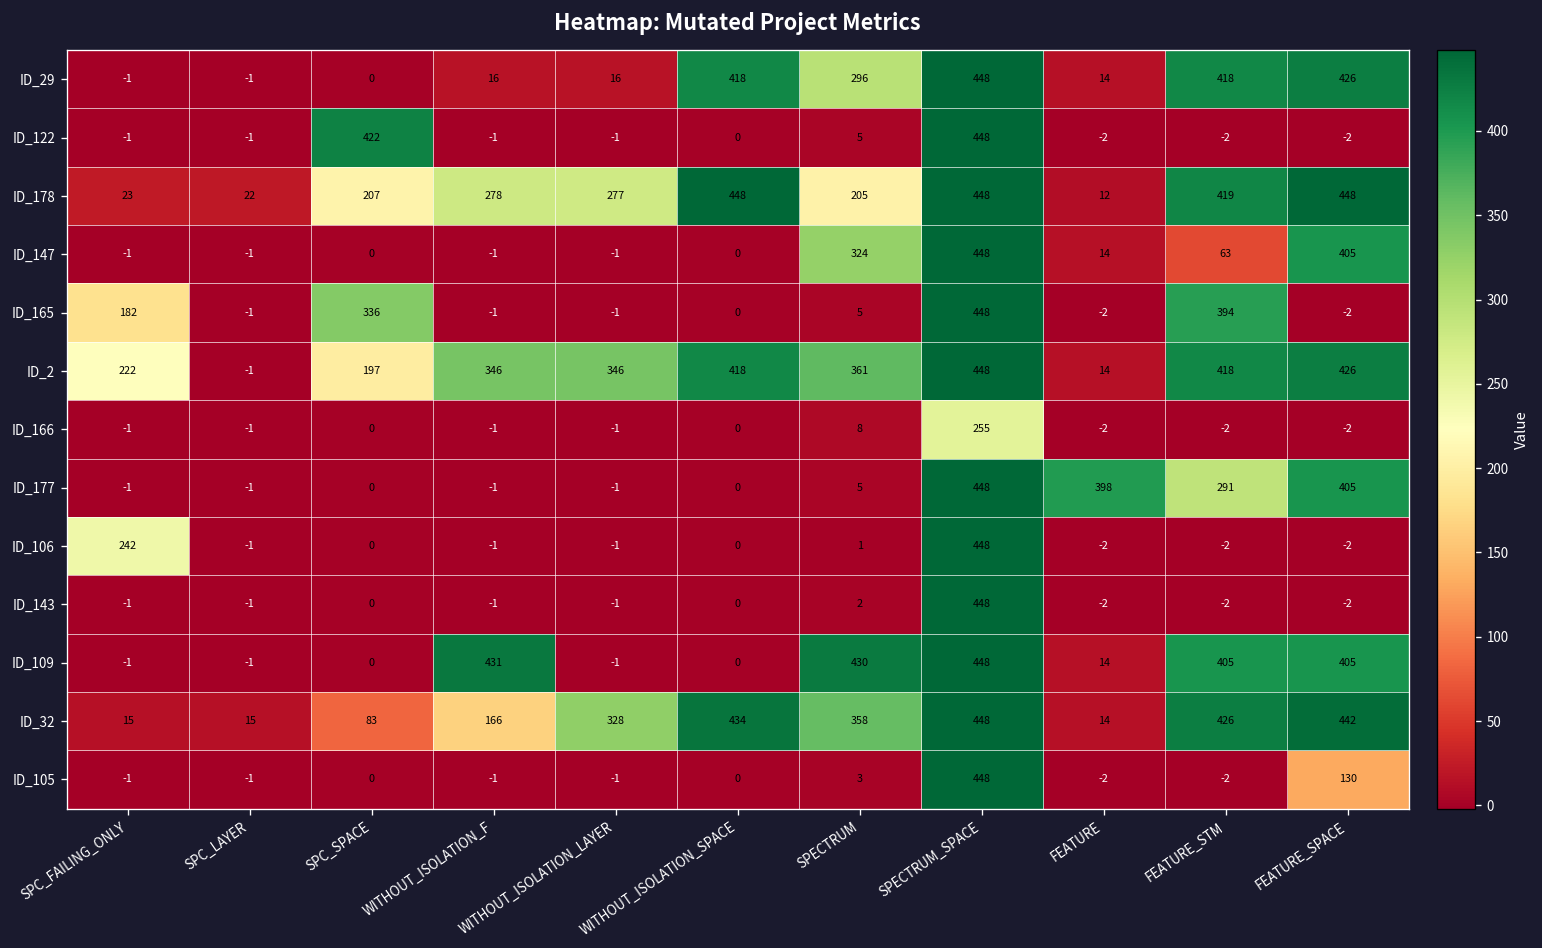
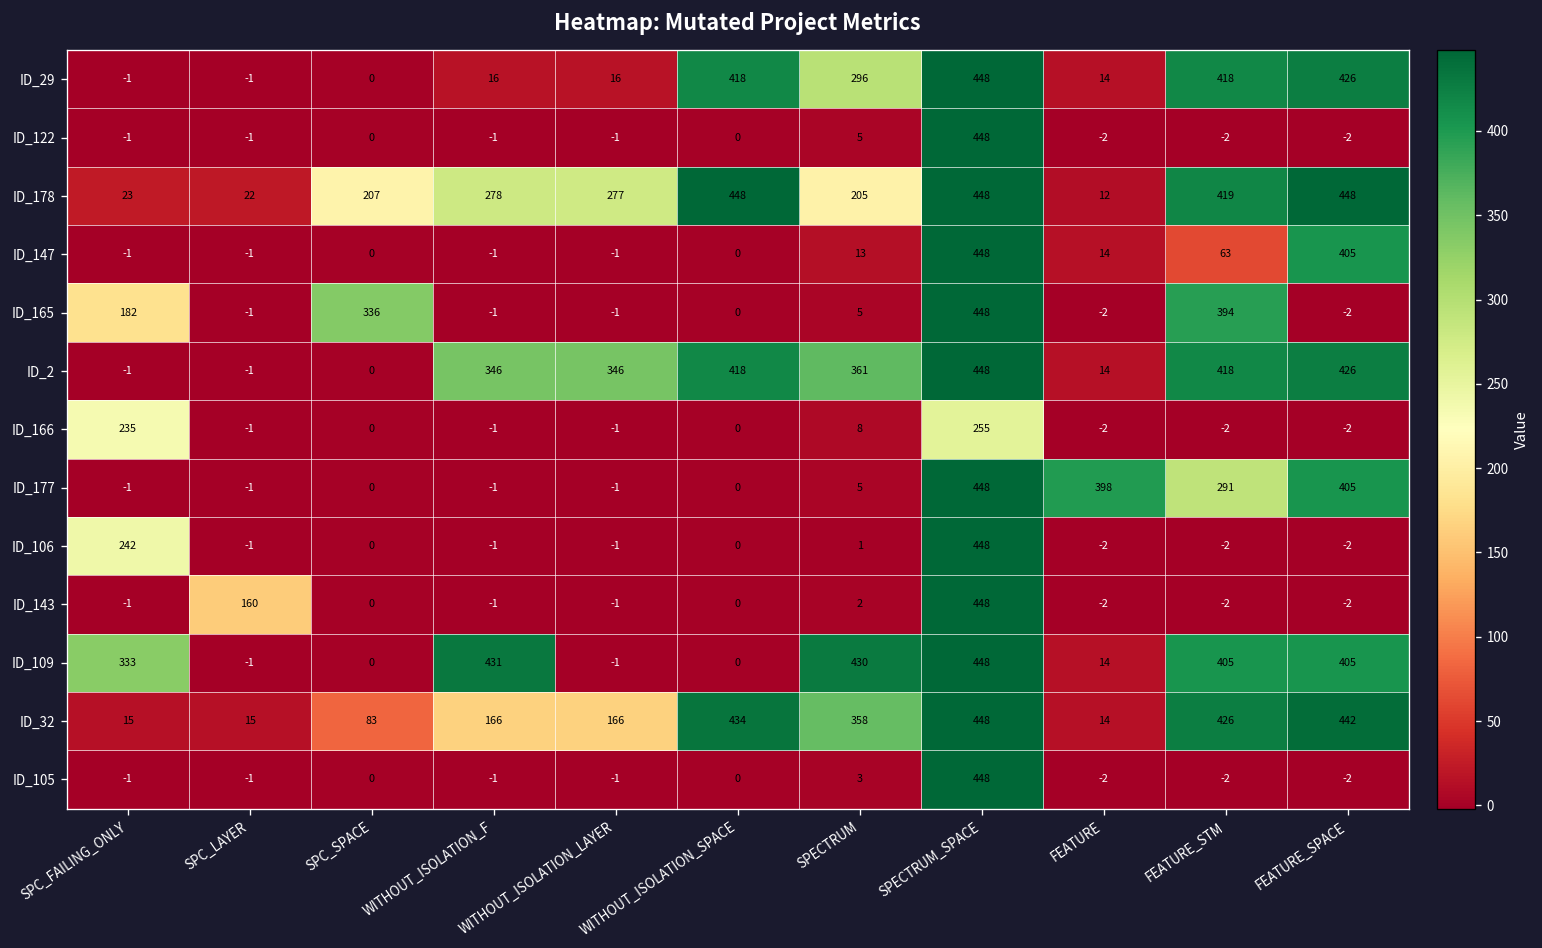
  {
    "ID_29": {
      "SPC_FAILING_ONLY": -1,
      "SPC_LAYER": -1,
      "SPC_SPACE": 0,
      "WITHOUT_ISOLATION_F": 16,
      "WITHOUT_ISOLATION_LAYER": 16,
      "WITHOUT_ISOLATION_SPACE": 418,
      "SPECTRUM": 296,
      "SPECTRUM_SPACE": 448,
      "FEATURE": 14,
      "FEATURE_STM": 418,
      "FEATURE_SPACE": 426
    },
    "ID_122": {
      "SPC_FAILING_ONLY": -1,
      "SPC_LAYER": -1,
-     "SPC_SPACE": 422,
+     "SPC_SPACE": 0,
      "WITHOUT_ISOLATION_F": -1,
      "WITHOUT_ISOLATION_LAYER": -1,
      "WITHOUT_ISOLATION_SPACE": 0,
      "SPECTRUM": 5,
      "SPECTRUM_SPACE": 448,
      "FEATURE": -2,
      "FEATURE_STM": -2,
      "FEATURE_SPACE": -2
    },
    "ID_178": {
      "SPC_FAILING_ONLY": 23,
      "SPC_LAYER": 22,
      "SPC_SPACE": 207,
      "WITHOUT_ISOLATION_F": 278,
      "WITHOUT_ISOLATION_LAYER": 277,
      "WITHOUT_ISOLATION_SPACE": 448,
      "SPECTRUM": 205,
      "SPECTRUM_SPACE": 448,
      "FEATURE": 12,
      "FEATURE_STM": 419,
      "FEATURE_SPACE": 448
    },
    "ID_147": {
      "SPC_FAILING_ONLY": -1,
      "SPC_LAYER": -1,
      "SPC_SPACE": 0,
      "WITHOUT_ISOLATION_F": -1,
      "WITHOUT_ISOLATION_LAYER": -1,
      "WITHOUT_ISOLATION_SPACE": 0,
-     "SPECTRUM": 324,
+     "SPECTRUM": 13,
      "SPECTRUM_SPACE": 448,
      "FEATURE": 14,
      "FEATURE_STM": 63,
      "FEATURE_SPACE": 405
    },
    "ID_165": {
      "SPC_FAILING_ONLY": 182,
      "SPC_LAYER": -1,
      "SPC_SPACE": 336,
      "WITHOUT_ISOLATION_F": -1,
      "WITHOUT_ISOLATION_LAYER": -1,
      "WITHOUT_ISOLATION_SPACE": 0,
      "SPECTRUM": 5,
      "SPECTRUM_SPACE": 448,
      "FEATURE": -2,
      "FEATURE_STM": 394,
      "FEATURE_SPACE": -2
    },
    "ID_2": {
-     "SPC_FAILING_ONLY": 222,
+     "SPC_FAILING_ONLY": -1,
      "SPC_LAYER": -1,
-     "SPC_SPACE": 197,
+     "SPC_SPACE": 0,
      "WITHOUT_ISOLATION_F": 346,
      "WITHOUT_ISOLATION_LAYER": 346,
      "WITHOUT_ISOLATION_SPACE": 418,
      "SPECTRUM": 361,
      "SPECTRUM_SPACE": 448,
      "FEATURE": 14,
      "FEATURE_STM": 418,
      "FEATURE_SPACE": 426
    },
    "ID_166": {
-     "SPC_FAILING_ONLY": -1,
+     "SPC_FAILING_ONLY": 235,
      "SPC_LAYER": -1,
      "SPC_SPACE": 0,
      "WITHOUT_ISOLATION_F": -1,
      "WITHOUT_ISOLATION_LAYER": -1,
      "WITHOUT_ISOLATION_SPACE": 0,
      "SPECTRUM": 8,
      "SPECTRUM_SPACE": 255,
      "FEATURE": -2,
      "FEATURE_STM": -2,
      "FEATURE_SPACE": -2
    },
    "ID_177": {
      "SPC_FAILING_ONLY": -1,
      "SPC_LAYER": -1,
      "SPC_SPACE": 0,
      "WITHOUT_ISOLATION_F": -1,
      "WITHOUT_ISOLATION_LAYER": -1,
      "WITHOUT_ISOLATION_SPACE": 0,
      "SPECTRUM": 5,
      "SPECTRUM_SPACE": 448,
      "FEATURE": 398,
      "FEATURE_STM": 291,
      "FEATURE_SPACE": 405
    },
    "ID_106": {
      "SPC_FAILING_ONLY": 242,
      "SPC_LAYER": -1,
      "SPC_SPACE": 0,
      "WITHOUT_ISOLATION_F": -1,
      "WITHOUT_ISOLATION_LAYER": -1,
      "WITHOUT_ISOLATION_SPACE": 0,
      "SPECTRUM": 1,
      "SPECTRUM_SPACE": 448,
      "FEATURE": -2,
      "FEATURE_STM": -2,
      "FEATURE_SPACE": -2
    },
    "ID_143": {
      "SPC_FAILING_ONLY": -1,
-     "SPC_LAYER": -1,
+     "SPC_LAYER": 160,
      "SPC_SPACE": 0,
      "WITHOUT_ISOLATION_F": -1,
      "WITHOUT_ISOLATION_LAYER": -1,
      "WITHOUT_ISOLATION_SPACE": 0,
      "SPECTRUM": 2,
      "SPECTRUM_SPACE": 448,
      "FEATURE": -2,
      "FEATURE_STM": -2,
      "FEATURE_SPACE": -2
    },
    "ID_109": {
-     "SPC_FAILING_ONLY": -1,
+     "SPC_FAILING_ONLY": 333,
      "SPC_LAYER": -1,
      "SPC_SPACE": 0,
      "WITHOUT_ISOLATION_F": 431,
      "WITHOUT_ISOLATION_LAYER": -1,
      "WITHOUT_ISOLATION_SPACE": 0,
      "SPECTRUM": 430,
      "SPECTRUM_SPACE": 448,
      "FEATURE": 14,
      "FEATURE_STM": 405,
      "FEATURE_SPACE": 405
    },
    "ID_32": {
      "SPC_FAILING_ONLY": 15,
      "SPC_LAYER": 15,
      "SPC_SPACE": 83,
      "WITHOUT_ISOLATION_F": 166,
-     "WITHOUT_ISOLATION_LAYER": 328,
+     "WITHOUT_ISOLATION_LAYER": 166,
      "WITHOUT_ISOLATION_SPACE": 434,
      "SPECTRUM": 358,
      "SPECTRUM_SPACE": 448,
      "FEATURE": 14,
      "FEATURE_STM": 426,
      "FEATURE_SPACE": 442
    },
    "ID_105": {
      "SPC_FAILING_ONLY": -1,
      "SPC_LAYER": -1,
      "SPC_SPACE": 0,
      "WITHOUT_ISOLATION_F": -1,
      "WITHOUT_ISOLATION_LAYER": -1,
      "WITHOUT_ISOLATION_SPACE": 0,
      "SPECTRUM": 3,
      "SPECTRUM_SPACE": 448,
      "FEATURE": -2,
      "FEATURE_STM": -2,
-     "FEATURE_SPACE": 130
+     "FEATURE_SPACE": -2
    }
  }
